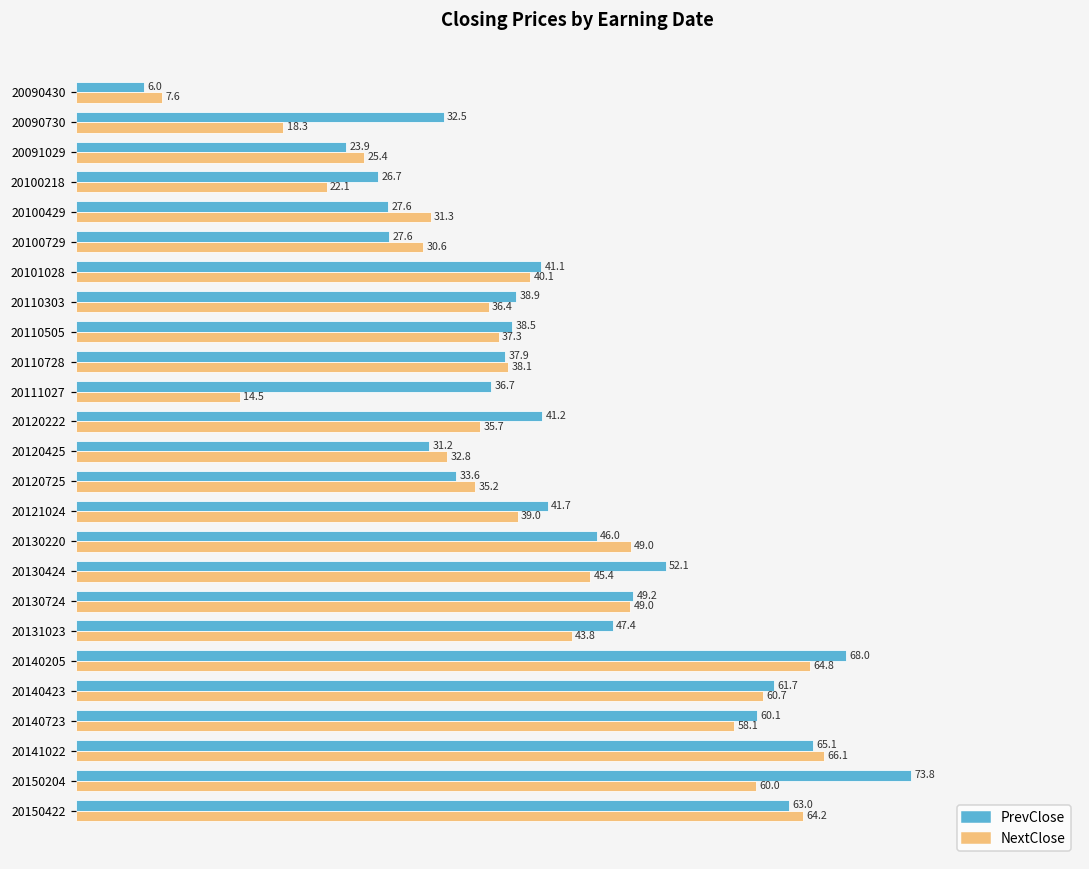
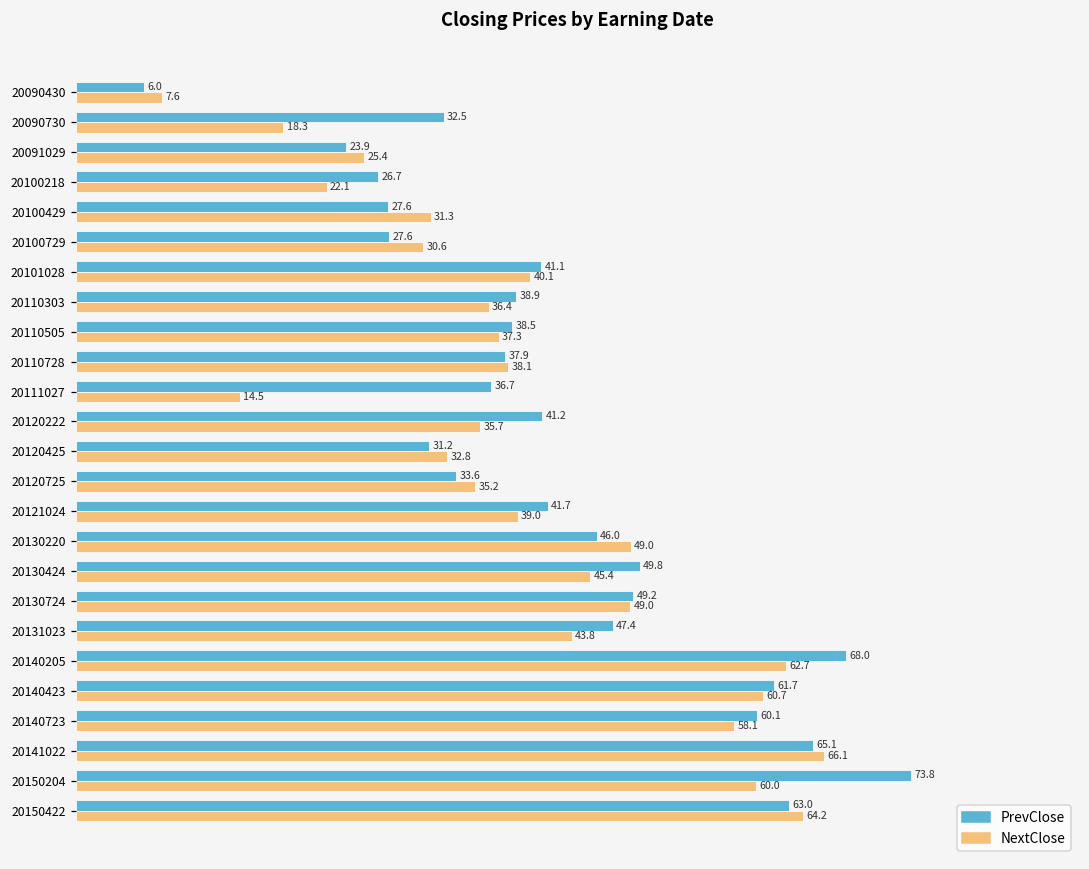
  {
    "PrevClose": {
      "20090430": 6.0,
      "20090730": 32.5,
      "20091029": 23.9,
      "20100218": 26.7,
      "20100429": 27.6,
      "20100729": 27.6,
      "20101028": 41.1,
      "20110303": 38.9,
      "20110505": 38.5,
      "20110728": 37.9,
      "20111027": 36.7,
      "20120222": 41.2,
      "20120425": 31.2,
      "20120725": 33.6,
      "20121024": 41.7,
      "20130220": 46.0,
-     "20130424": 52.1,
+     "20130424": 49.8,
      "20130724": 49.2,
      "20131023": 47.4,
      "20140205": 68.0,
      "20140423": 61.7,
      "20140723": 60.1,
      "20141022": 65.1,
      "20150204": 73.8,
      "20150422": 63.0
    },
    "NextClose": {
      "20090430": 7.6,
      "20090730": 18.3,
      "20091029": 25.4,
      "20100218": 22.1,
      "20100429": 31.3,
      "20100729": 30.6,
      "20101028": 40.1,
      "20110303": 36.4,
      "20110505": 37.3,
      "20110728": 38.1,
      "20111027": 14.5,
      "20120222": 35.7,
      "20120425": 32.8,
      "20120725": 35.2,
      "20121024": 39.0,
      "20130220": 49.0,
      "20130424": 45.4,
      "20130724": 49.0,
      "20131023": 43.8,
-     "20140205": 64.8,
+     "20140205": 62.7,
      "20140423": 60.7,
      "20140723": 58.1,
      "20141022": 66.1,
      "20150204": 60.0,
      "20150422": 64.2
    }
  }
